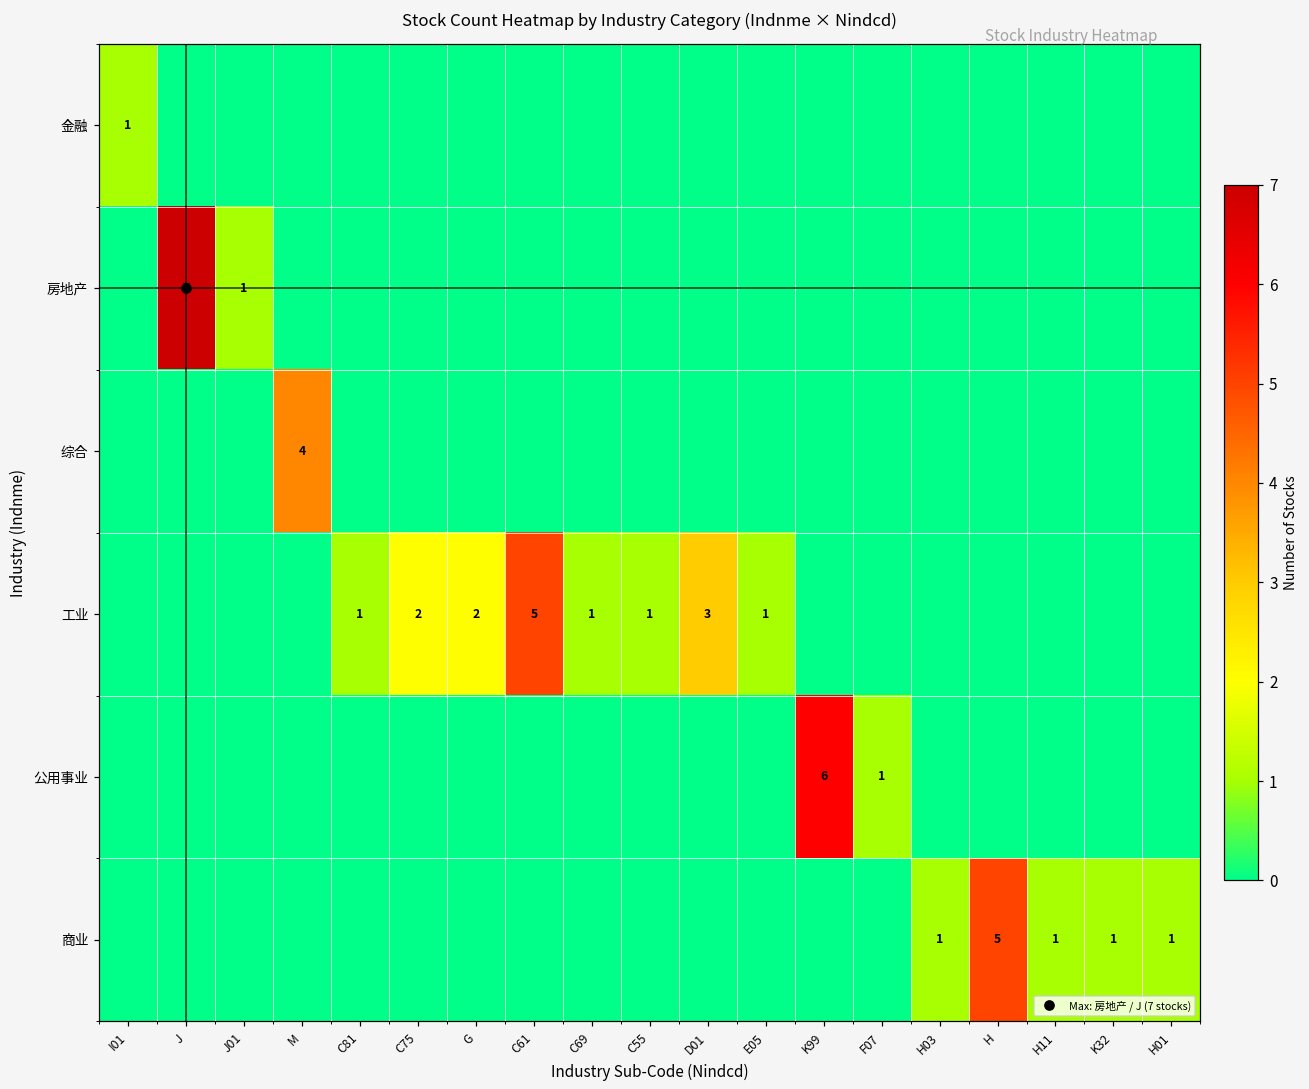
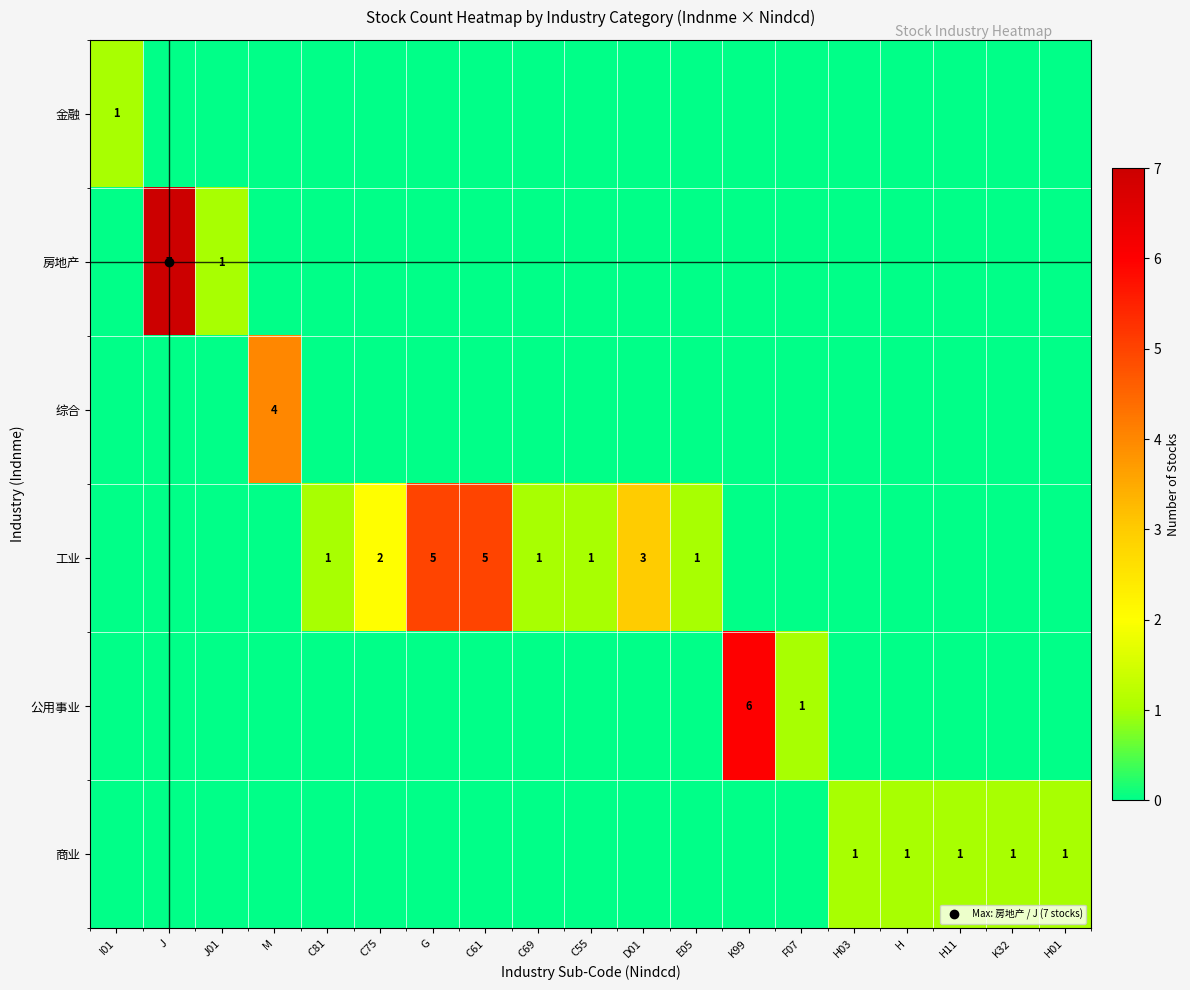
  {
    "金融": {
      "I01": 1
    },
    "房地产": {
      "J01": 1
    },
    "综合": {
      "M": 4
    },
    "工业": {
      "C81": 1,
      "C75": 2,
-     "G": 2,
+     "G": 5,
      "C61": 5,
      "C69": 1,
      "C55": 1,
      "D01": 3,
      "E05": 1
    },
    "公用事业": {
      "K99": 6,
      "F07": 1
    },
    "商业": {
      "H03": 1,
-     "H": 5,
+     "H": 1,
      "H11": 1,
      "K32": 1,
      "H01": 1
    }
  }
